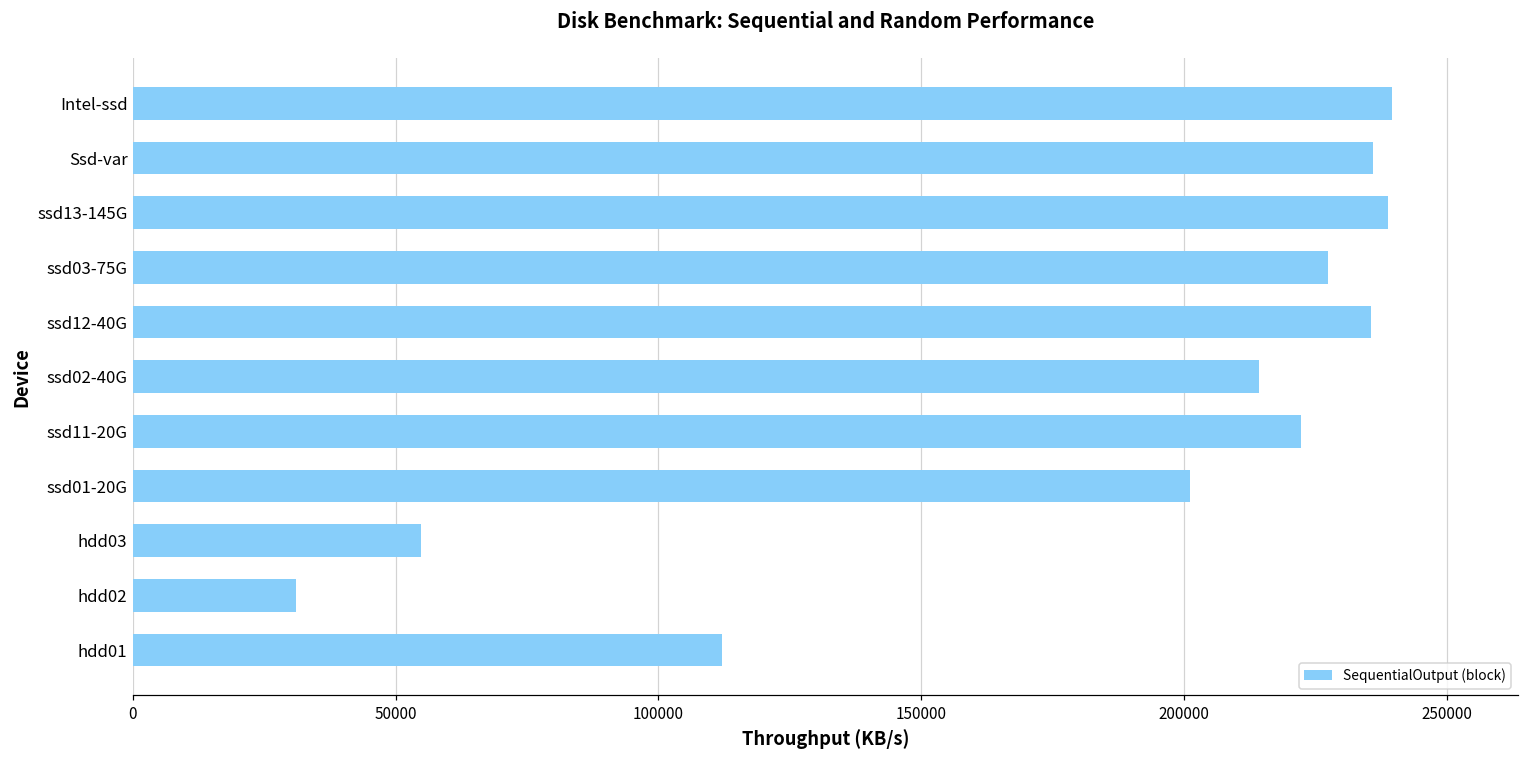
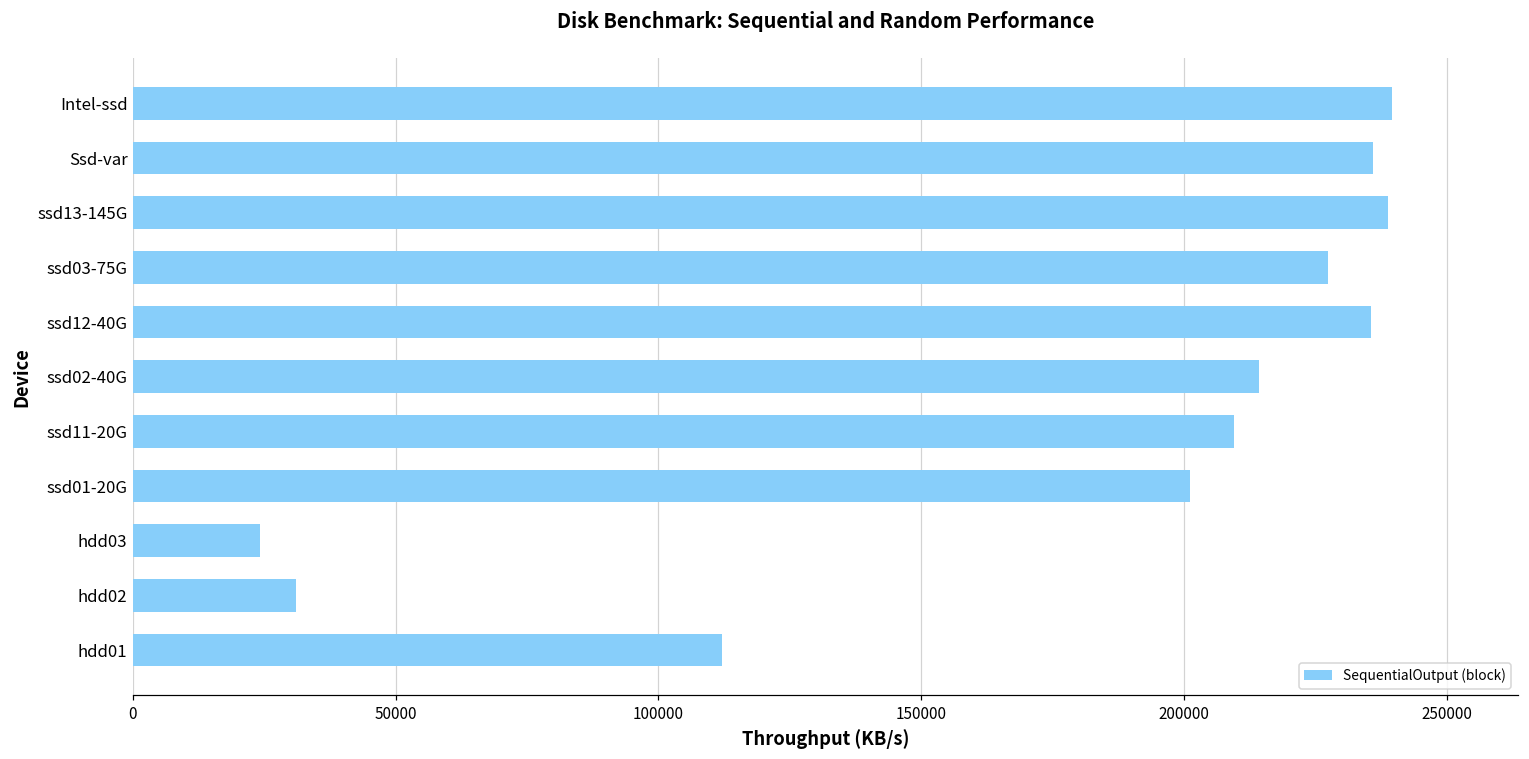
  {
    "Intel-ssd": 240000,
    "Ssd-var": 236000,
    "ssd13-145G": 239000,
    "ssd03-75G": 228000,
    "ssd12-40G": 236000,
    "ssd02-40G": 214000,
-   "ssd11-20G": 222000,
+   "ssd11-20G": 210000,
    "ssd01-20G": 201000,
-   "hdd03": 55000,
+   "hdd03": 24000,
    "hdd02": 31000,
    "hdd01": 112000
  }
